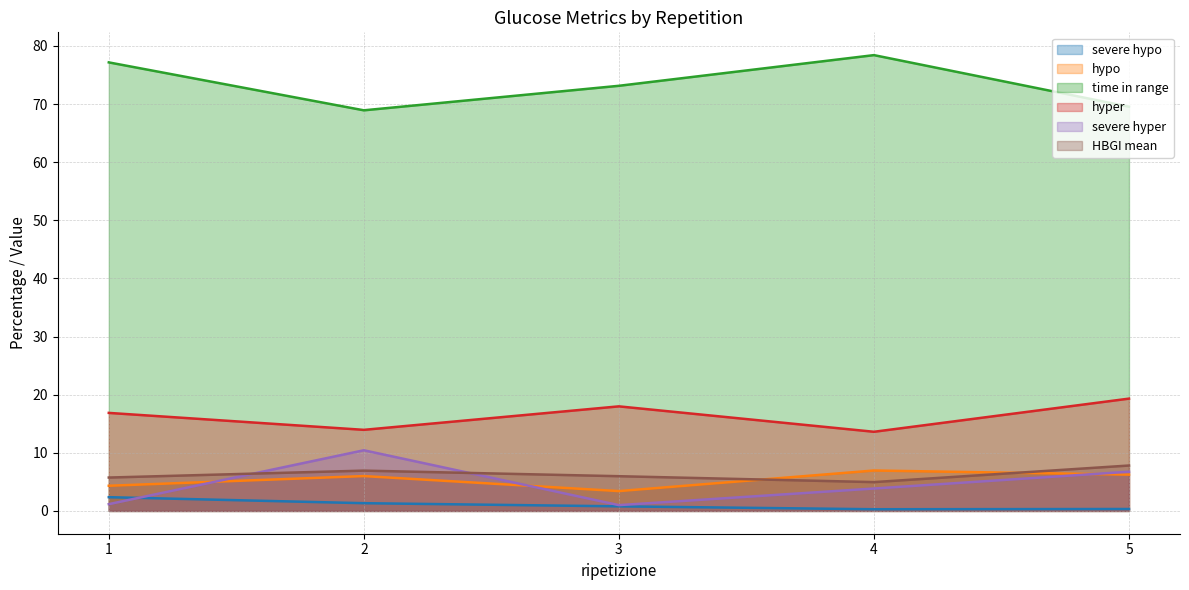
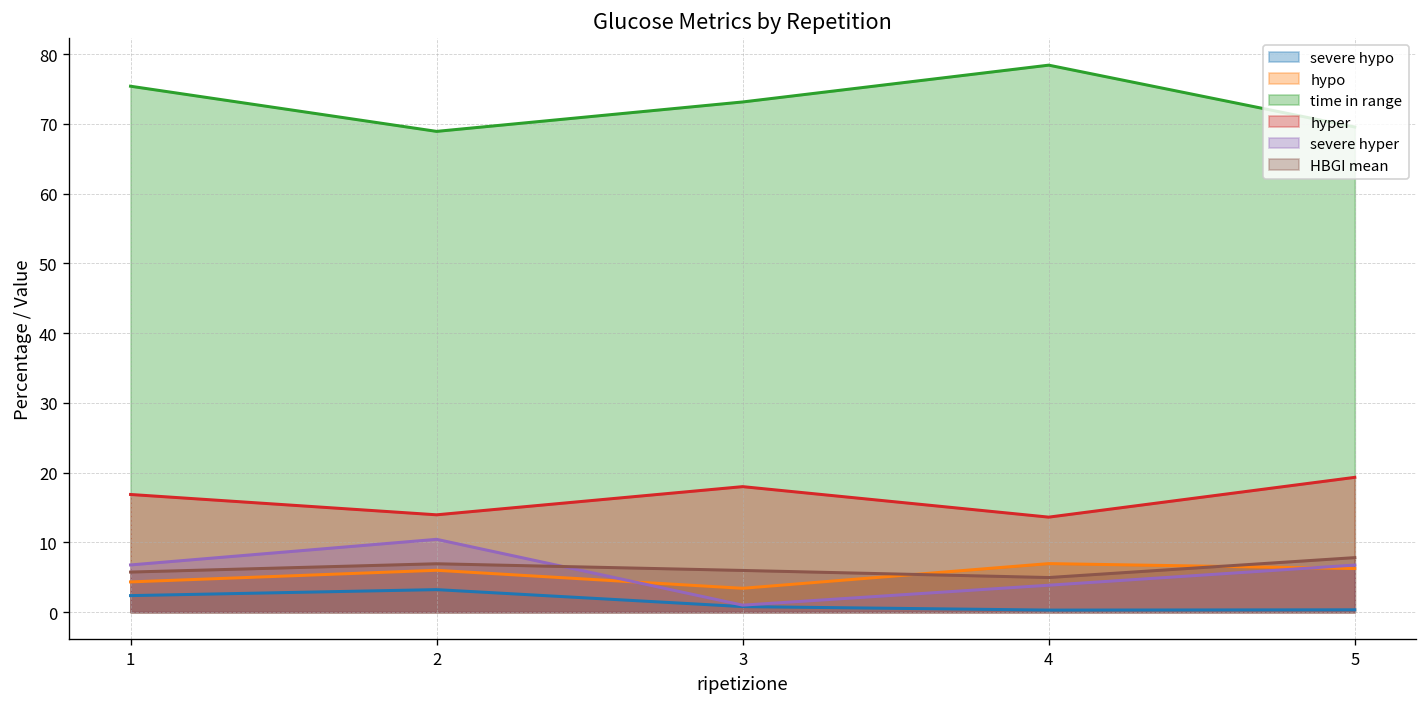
  {
    "severe hypo": {
      "1": 2,
-     "2": 1,
+     "2": 3,
      "4": 0,
      "5": 0
    },
    "time in range": {
-     "1": 77,
+     "1": 75,
      "2": 69,
      "3": 73,
      "4": 78
    },
    "severe hyper": {
-     "1": 1,
+     "1": 7,
      "2": 10,
      "4": 4,
      "5": 7
    }
  }
